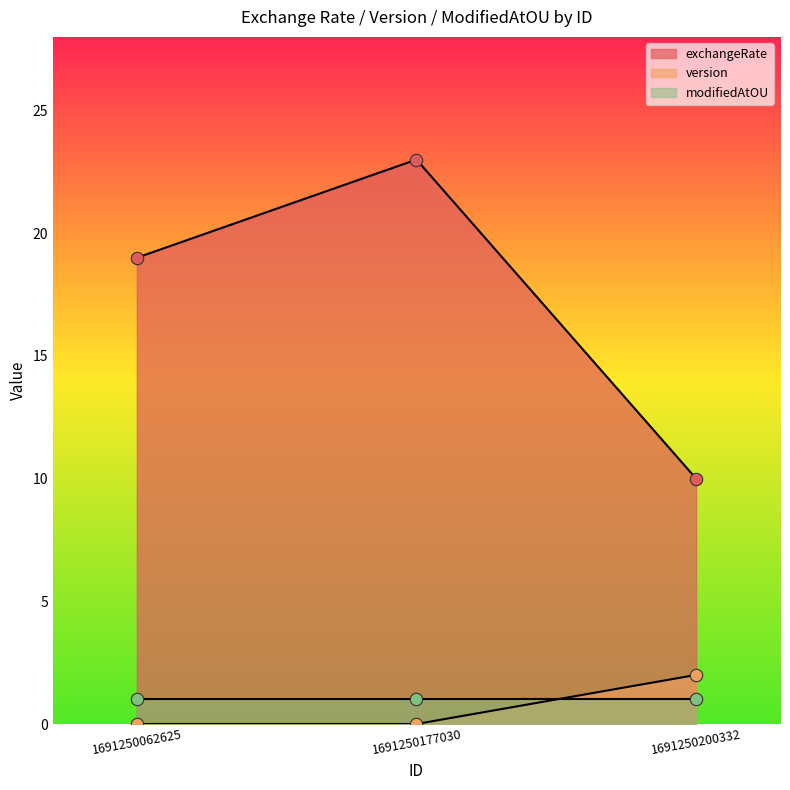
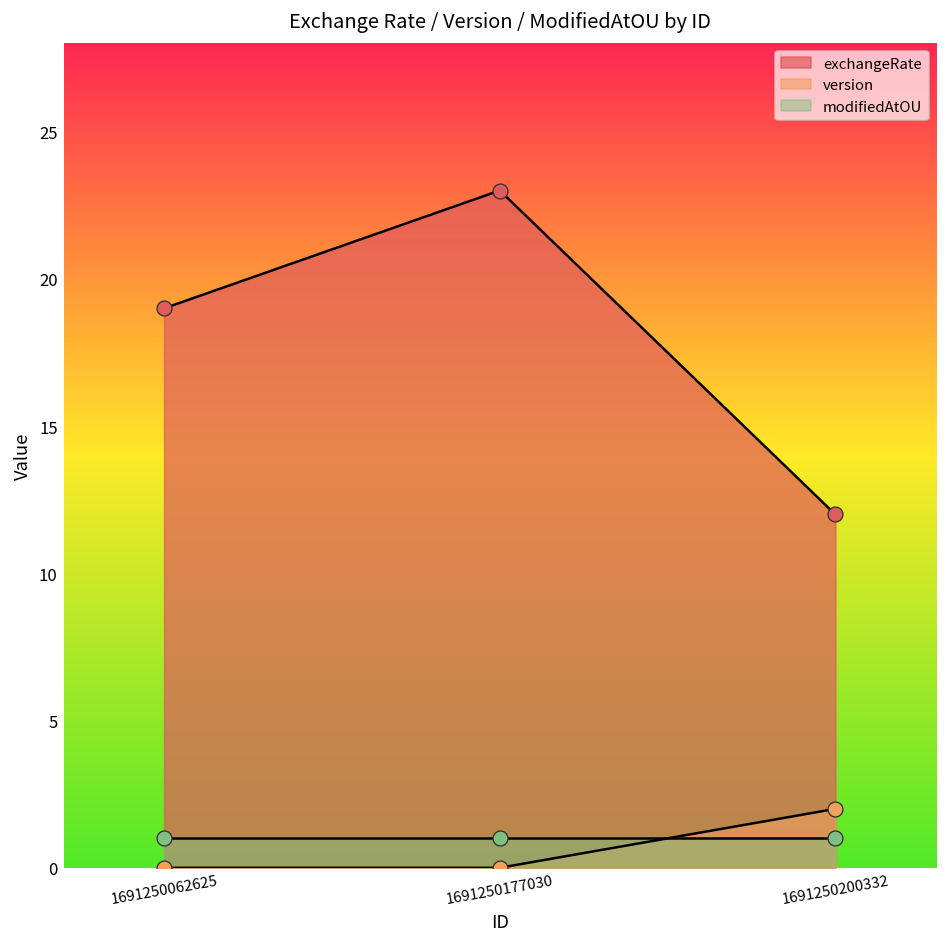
  {
    "exchangeRate": {
      "1691250062625": 19,
      "1691250177030": 23,
-     "1691250200332": 10
+     "1691250200332": 12
    },
    "version": {
      "1691250062625": 0,
      "1691250177030": 0,
      "1691250200332": 2
    },
    "modifiedAtOU": {
      "1691250062625": 1,
      "1691250177030": 1,
      "1691250200332": 1
    }
  }
